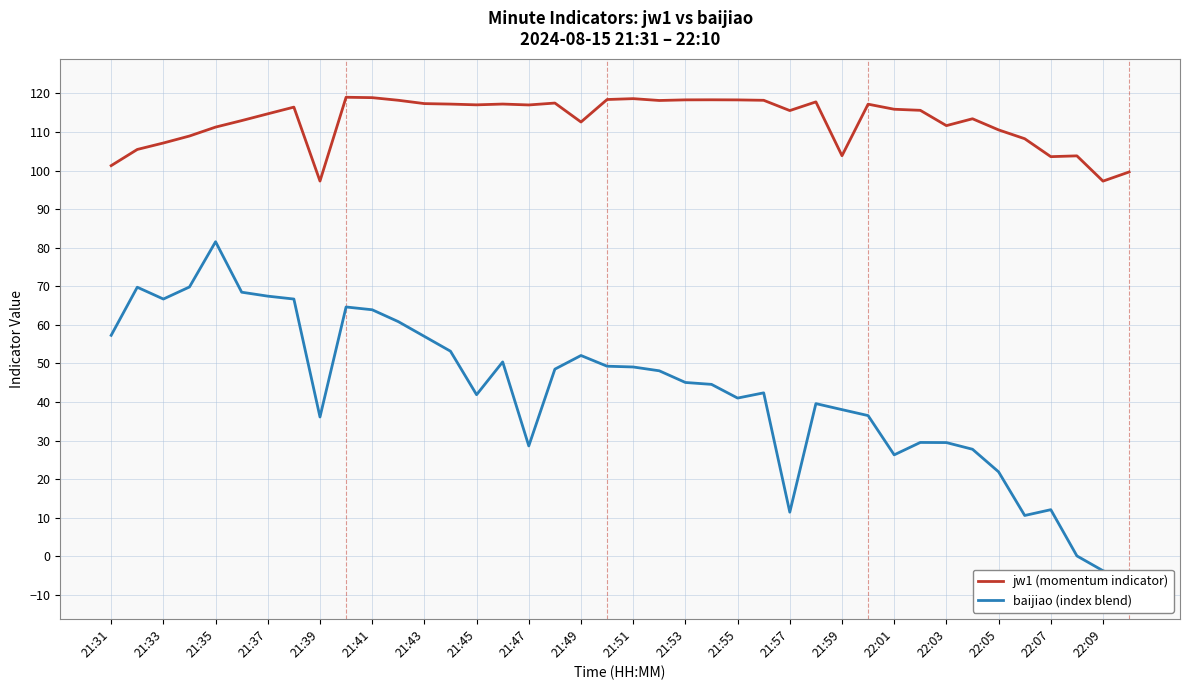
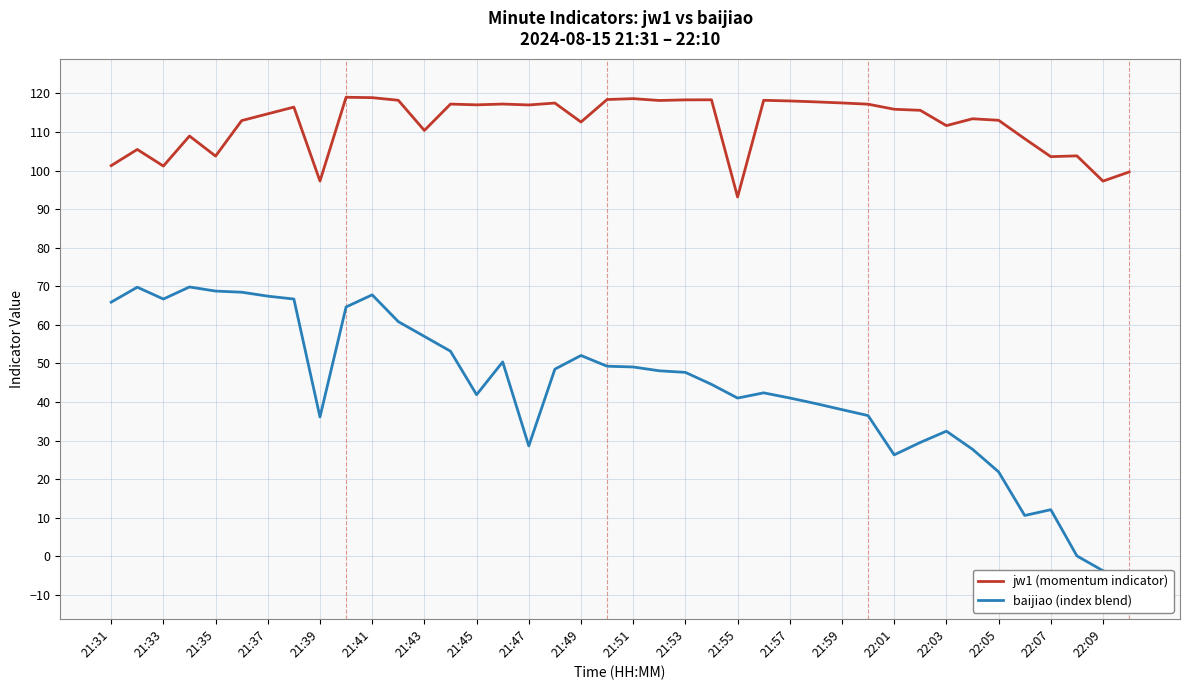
  {
    "jw1 (momentum indicator)": {
      "21:31": 101,
-     "21:33": 107,
-     "21:35": 111,
+     "21:33": 101,
+     "21:35": 104,
      "21:37": 115,
      "21:39": 97,
      "21:41": 119,
-     "21:43": 117,
+     "21:43": 110,
      "21:45": 117,
      "21:47": 117,
      "21:49": 113,
      "21:51": 119,
      "21:53": 118,
-     "21:55": 118,
-     "21:57": 116,
-     "21:59": 104,
+     "21:55": 93,
+     "21:57": 118,
+     "21:59": 118,
      "22:01": 116,
      "22:03": 112,
-     "22:05": 111,
+     "22:05": 113,
      "22:07": 104,
      "22:09": 97
    },
    "baijiao (index blend)": {
-     "21:31": 57,
+     "21:31": 66,
      "21:33": 67,
-     "21:35": 82,
+     "21:35": 69,
      "21:37": 67,
      "21:39": 36,
-     "21:41": 64,
+     "21:41": 68,
      "21:43": 57,
      "21:45": 42,
      "21:47": 29,
      "21:49": 52,
      "21:51": 49,
-     "21:53": 45,
+     "21:53": 48,
      "21:55": 41,
-     "21:57": 11,
+     "21:57": 41,
      "21:59": 38,
      "22:01": 26,
-     "22:03": 29,
+     "22:03": 32,
      "22:05": 22,
      "22:07": 12
    }
  }
